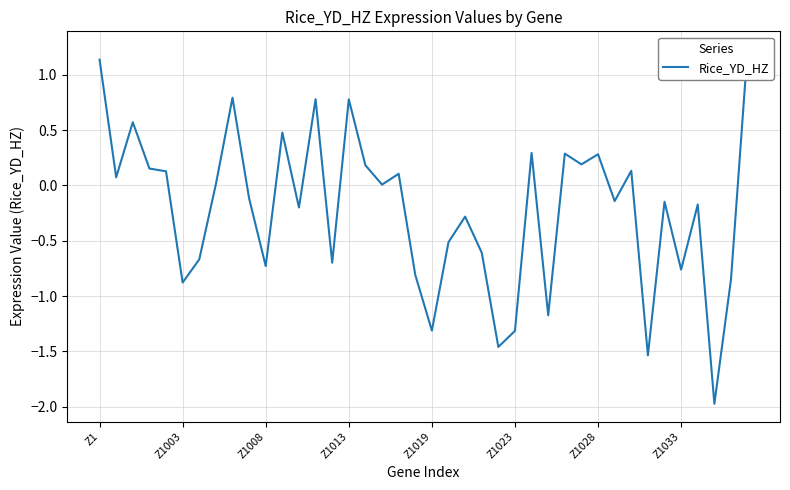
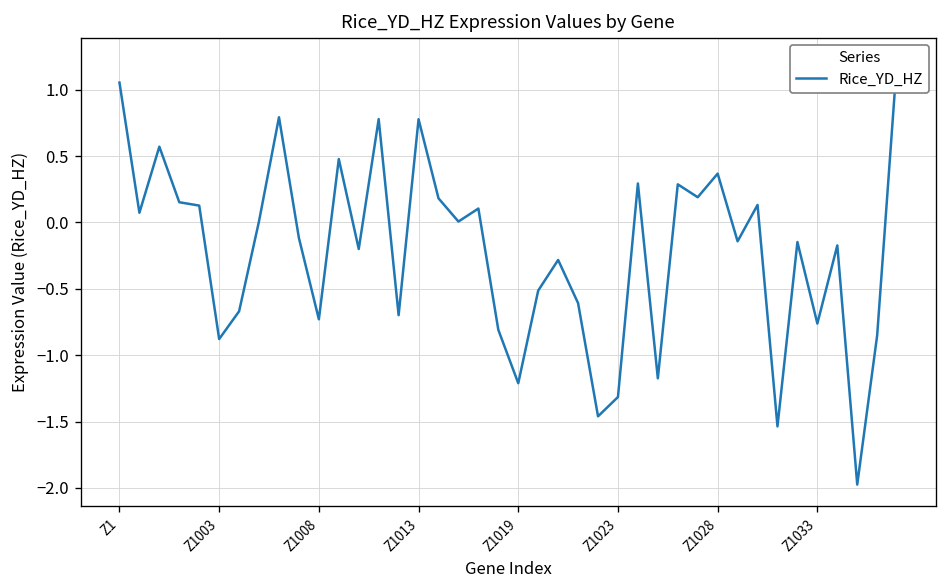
  {
-   "Z1": 1.14,
+   "Z1": 1.05,
    "Z1003": -0.88,
    "Z1008": -0.73,
    "Z1013": 0.78,
-   "Z1019": -1.31,
+   "Z1019": -1.21,
    "Z1023": -1.31,
-   "Z1028": 0.28,
+   "Z1028": 0.37,
    "Z1033": -0.76
  }
